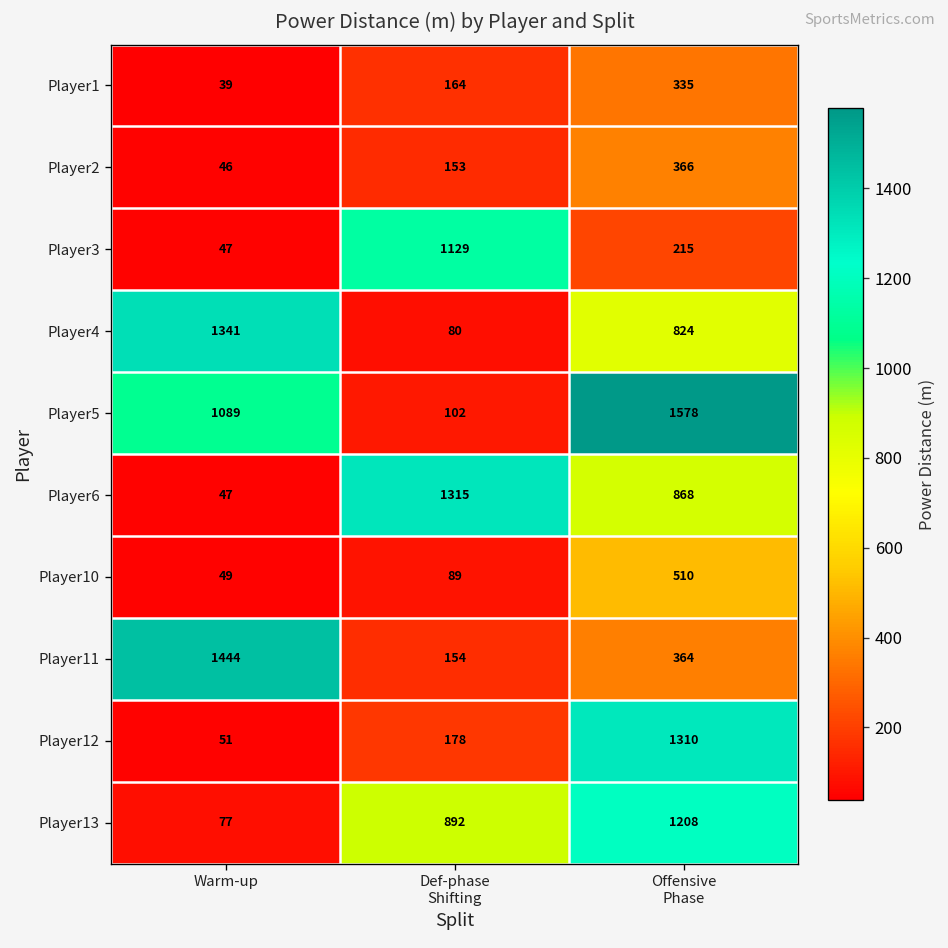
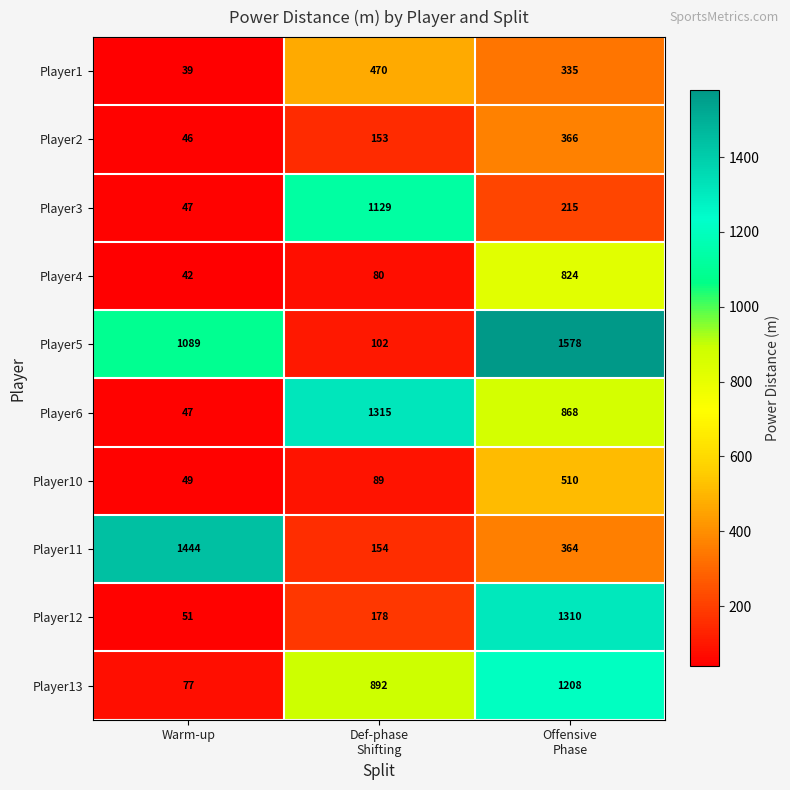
  {
    "Player1": {
      "Warm-up": 39,
-     "Def-phase Shifting": 164,
+     "Def-phase Shifting": 470,
      "Offensive Phase": 335
    },
    "Player2": {
      "Warm-up": 46,
      "Def-phase Shifting": 153,
      "Offensive Phase": 366
    },
    "Player3": {
      "Warm-up": 47,
      "Def-phase Shifting": 1129,
      "Offensive Phase": 215
    },
    "Player4": {
-     "Warm-up": 1341,
+     "Warm-up": 42,
      "Def-phase Shifting": 80,
      "Offensive Phase": 824
    },
    "Player5": {
      "Warm-up": 1089,
      "Def-phase Shifting": 102,
      "Offensive Phase": 1578
    },
    "Player6": {
      "Warm-up": 47,
      "Def-phase Shifting": 1315,
      "Offensive Phase": 868
    },
    "Player10": {
      "Warm-up": 49,
      "Def-phase Shifting": 89,
      "Offensive Phase": 510
    },
    "Player11": {
      "Warm-up": 1444,
      "Def-phase Shifting": 154,
      "Offensive Phase": 364
    },
    "Player12": {
      "Warm-up": 51,
      "Def-phase Shifting": 178,
      "Offensive Phase": 1310
    },
    "Player13": {
      "Warm-up": 77,
      "Def-phase Shifting": 892,
      "Offensive Phase": 1208
    }
  }
